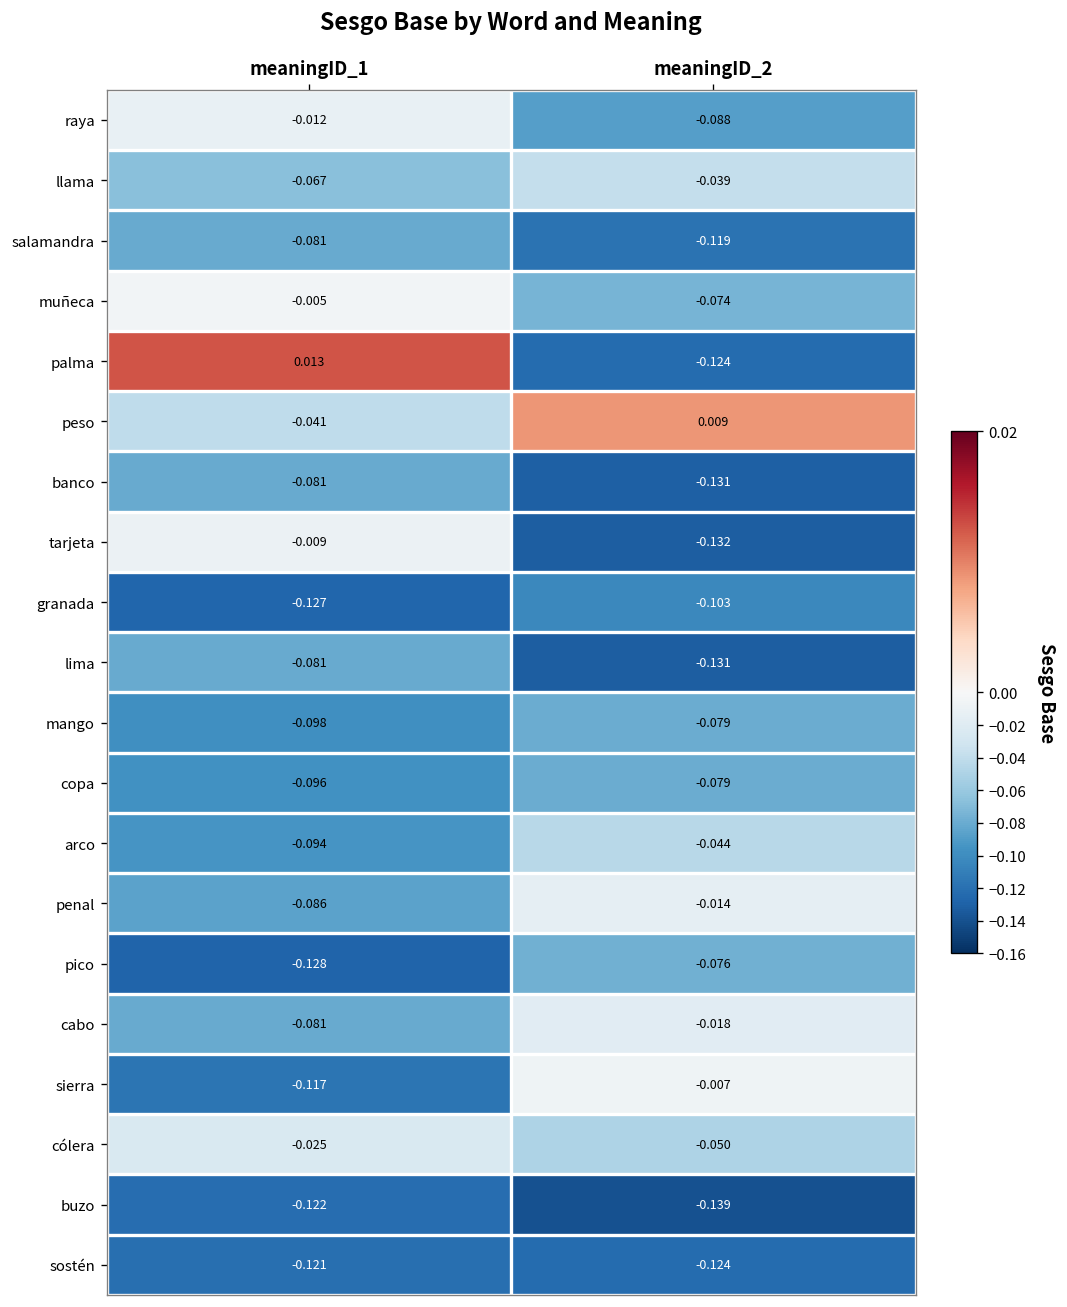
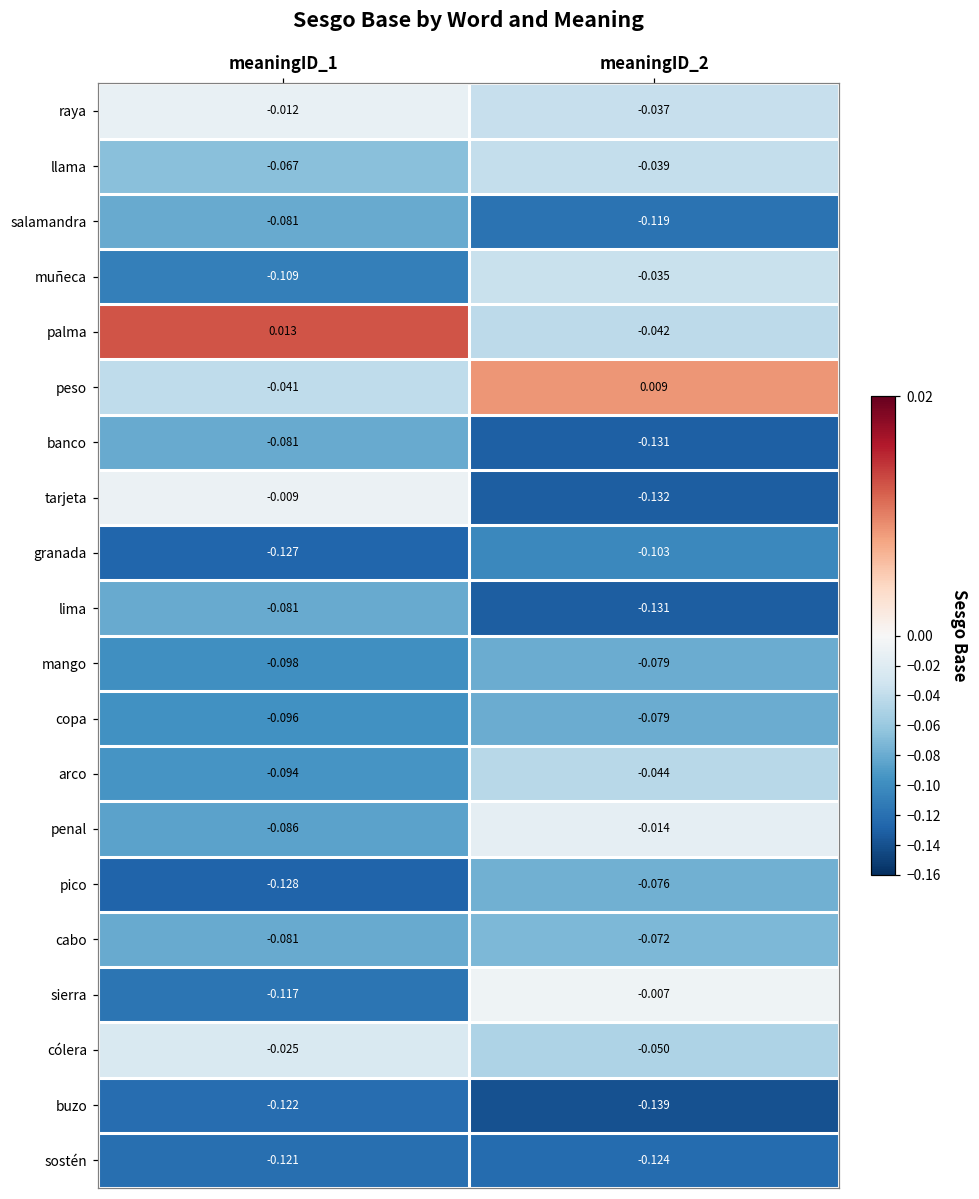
  {
    "raya": {
      "meaningID_1": -0.012,
-     "meaningID_2": -0.088
+     "meaningID_2": -0.037
    },
    "llama": {
      "meaningID_1": -0.067,
      "meaningID_2": -0.039
    },
    "salamandra": {
      "meaningID_1": -0.081,
      "meaningID_2": -0.119
    },
    "muñeca": {
-     "meaningID_1": -0.005,
-     "meaningID_2": -0.074
+     "meaningID_1": -0.109,
+     "meaningID_2": -0.035
    },
    "palma": {
      "meaningID_1": 0.013,
-     "meaningID_2": -0.124
+     "meaningID_2": -0.042
    },
    "peso": {
      "meaningID_1": -0.041,
      "meaningID_2": 0.009
    },
    "banco": {
      "meaningID_1": -0.081,
      "meaningID_2": -0.131
    },
    "tarjeta": {
      "meaningID_1": -0.009,
      "meaningID_2": -0.132
    },
    "granada": {
      "meaningID_1": -0.127,
      "meaningID_2": -0.103
    },
    "lima": {
      "meaningID_1": -0.081,
      "meaningID_2": -0.131
    },
    "mango": {
      "meaningID_1": -0.098,
      "meaningID_2": -0.079
    },
    "copa": {
      "meaningID_1": -0.096,
      "meaningID_2": -0.079
    },
    "arco": {
      "meaningID_1": -0.094,
      "meaningID_2": -0.044
    },
    "penal": {
      "meaningID_1": -0.086,
      "meaningID_2": -0.014
    },
    "pico": {
      "meaningID_1": -0.128,
      "meaningID_2": -0.076
    },
    "cabo": {
      "meaningID_1": -0.081,
-     "meaningID_2": -0.018
+     "meaningID_2": -0.072
    },
    "sierra": {
      "meaningID_1": -0.117,
      "meaningID_2": -0.007
    },
    "cólera": {
      "meaningID_1": -0.025,
      "meaningID_2": -0.050
    },
    "buzo": {
      "meaningID_1": -0.122,
      "meaningID_2": -0.139
    },
    "sostén": {
      "meaningID_1": -0.121,
      "meaningID_2": -0.124
    }
  }
